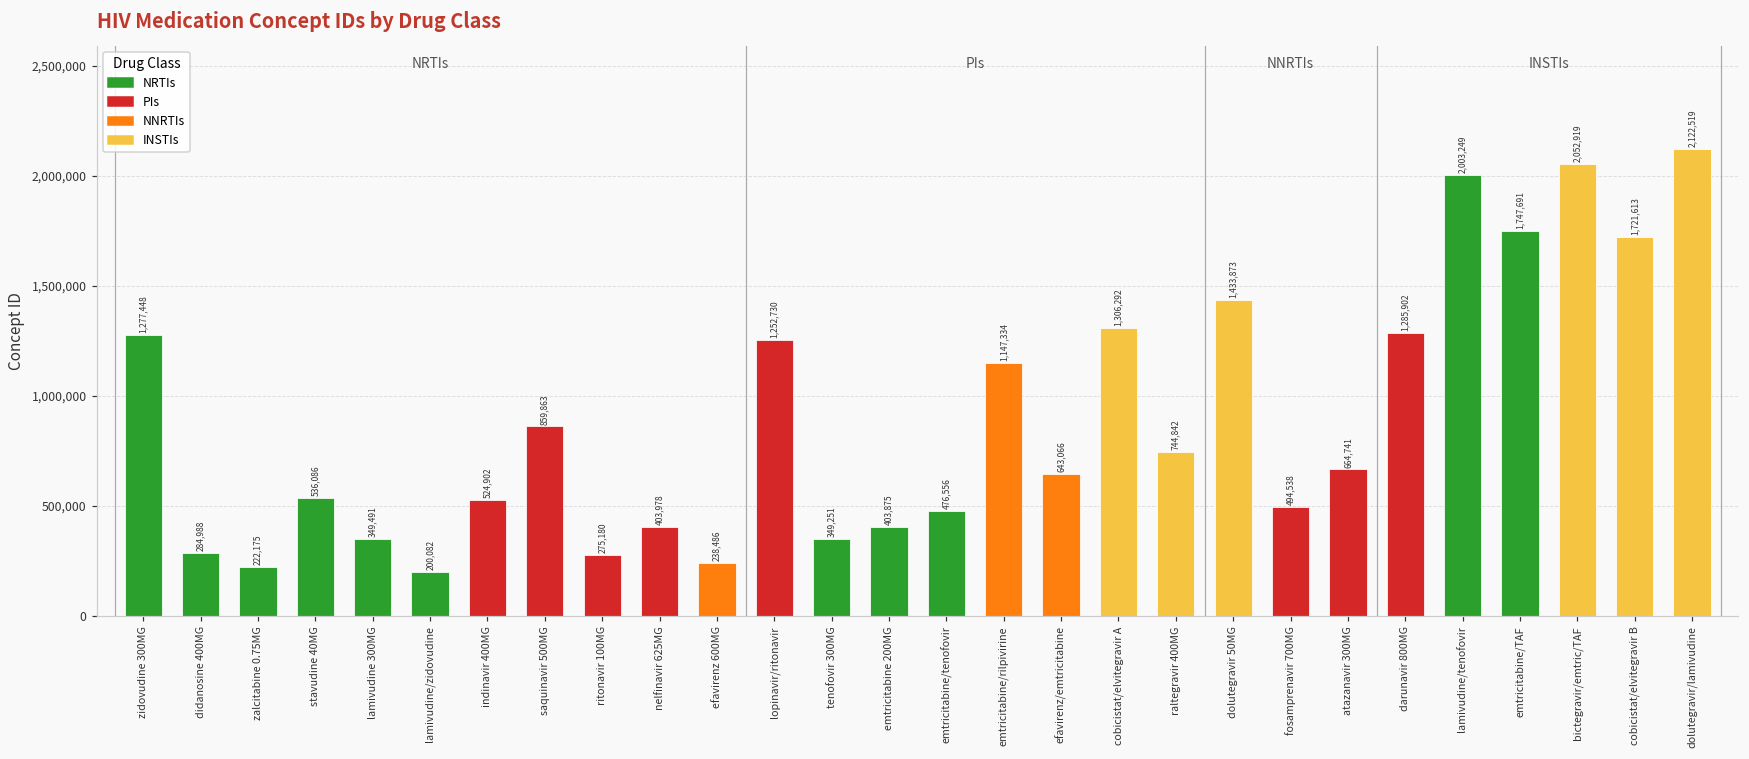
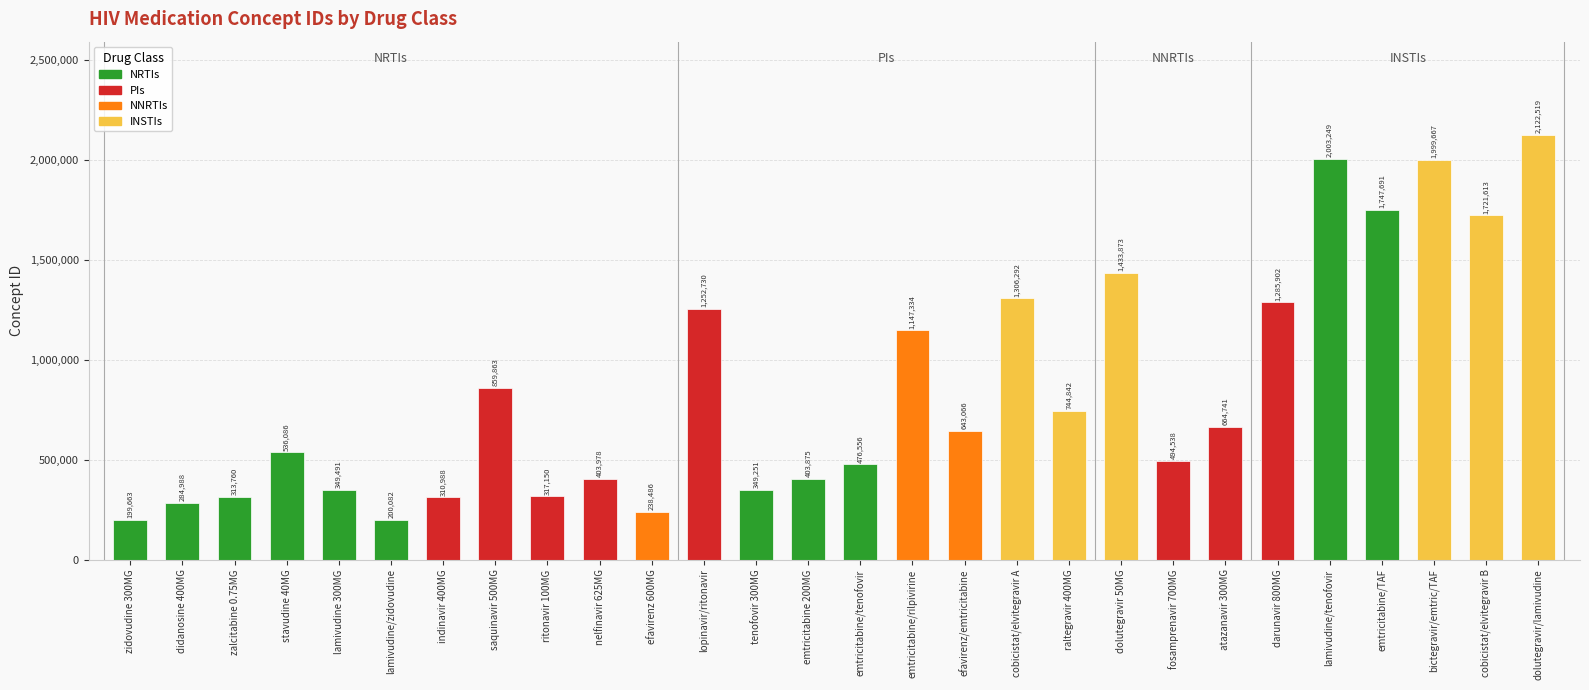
  {
-   "zidovudine 300MG": "1,277,448",
+   "zidovudine 300MG": "199,663",
    "didanosine 400MG": "284,988",
-   "zalcitabine 0.75MG": "222,175",
+   "zalcitabine 0.75MG": "313,760",
    "stavudine 40MG": "536,086",
    "lamivudine 300MG": "349,491",
    "lamivudine/zidovudine": "200,082",
-   "indinavir 400MG": "524,902",
+   "indinavir 400MG": "310,988",
    "saquinavir 500MG": "859,863",
-   "ritonavir 100MG": "275,180",
+   "ritonavir 100MG": "317,150",
    "nelfinavir 625MG": "403,978",
    "efavirenz 600MG": "238,486",
    "lopinavir/ritonavir": "1,252,730",
    "tenofovir 300MG": "349,251",
    "emtricitabine 200MG": "403,875",
    "emtricitabine/tenofovir": "476,556",
    "emtricitabine/rilpivirine": "1,147,334",
    "efavirenz/emtricitabine": "643,066",
    "cobicistat/elvitegravir A": "1,306,292",
    "raltegravir 400MG": "744,842",
    "dolutegravir 50MG": "1,433,873",
    "fosamprenavir 700MG": "494,538",
    "atazanavir 300MG": "664,741",
    "darunavir 800MG": "1,285,902",
    "lamivudine/tenofovir": "2,003,249",
    "emtricitabine/TAF": "1,747,691",
-   "bictegravir/emtric/TAF": "2,052,919",
+   "bictegravir/emtric/TAF": "1,999,667",
    "cobicistat/elvitegravir B": "1,721,613",
    "dolutegravir/lamivudine": "2,122,519"
  }
